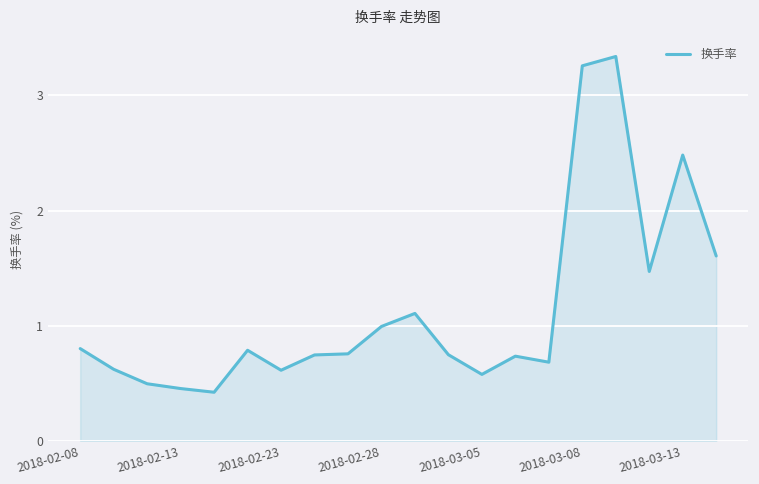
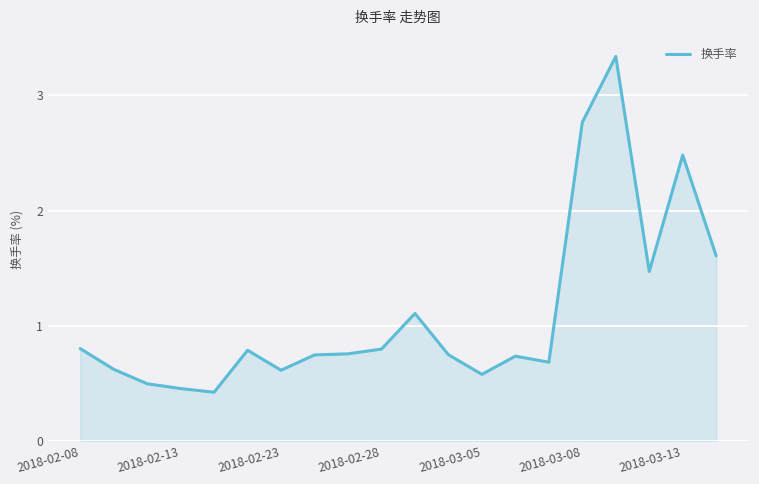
  {
    "2018-02-08": 0.80,
    "2018-02-13": 0.45,
    "2018-02-23": 0.61,
-   "2018-02-28": 0.99,
+   "2018-02-28": 0.80,
    "2018-03-05": 0.58,
-   "2018-03-08": 3.26,
+   "2018-03-08": 2.77,
    "2018-03-13": 2.48
  }
